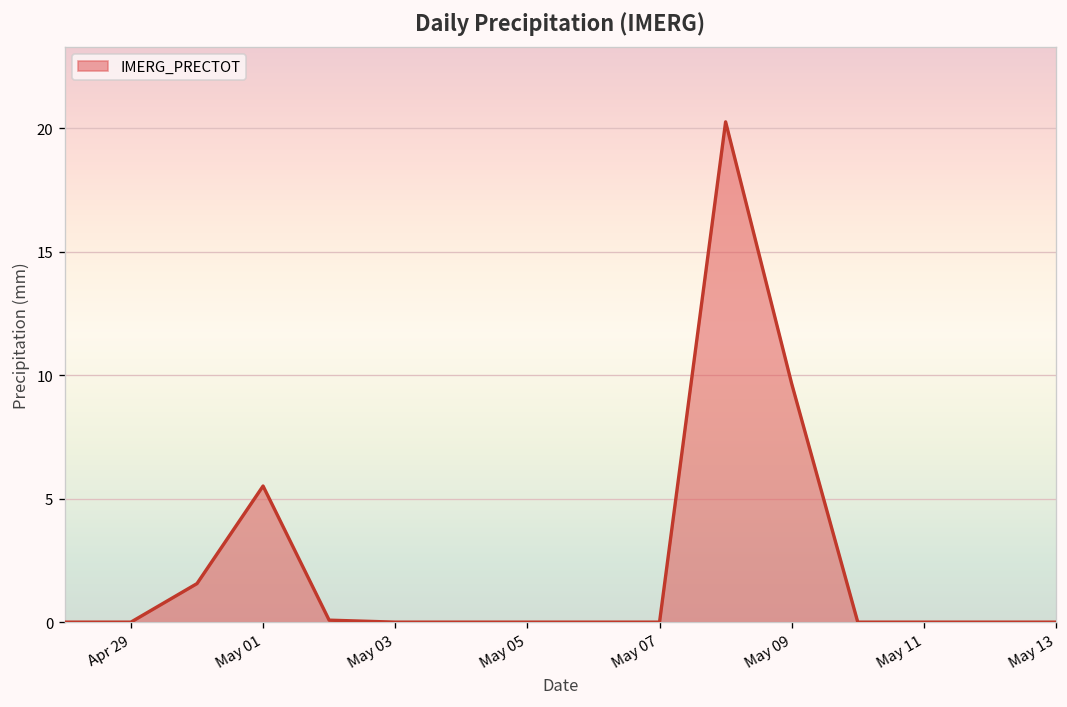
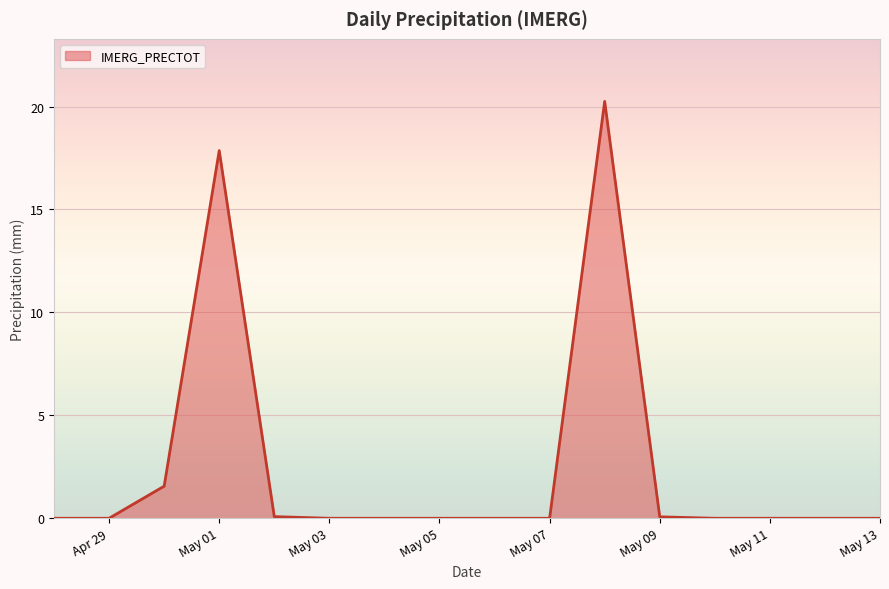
  {
    "Apr 29": 0.0,
-   "May 01": 5.5,
+   "May 01": 17.9,
    "May 03": 0.0,
    "May 05": 0.0,
    "May 07": 0.0,
-   "May 09": 9.7,
+   "May 09": 0.1,
    "May 11": 0.0,
    "May 13": 0.0
  }
